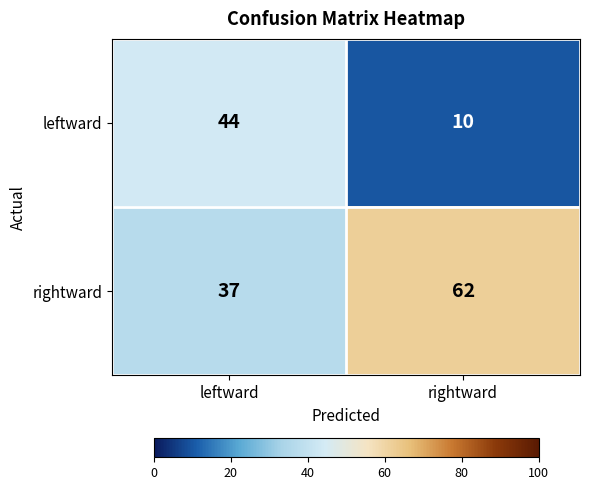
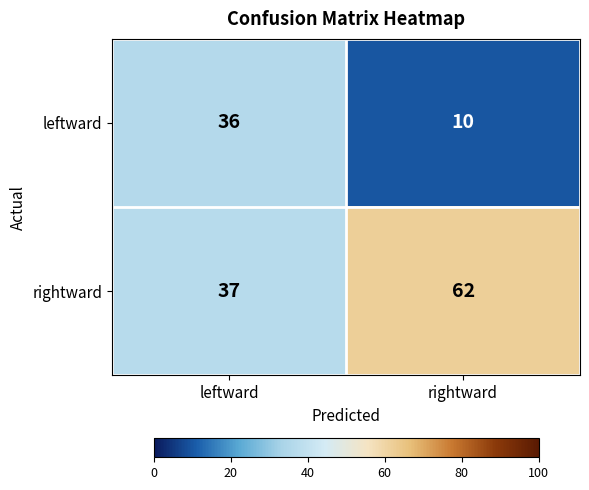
  {
    "leftward": {
-     "leftward": 44,
+     "leftward": 36,
      "rightward": 10
    },
    "rightward": {
      "leftward": 37,
      "rightward": 62
    }
  }
